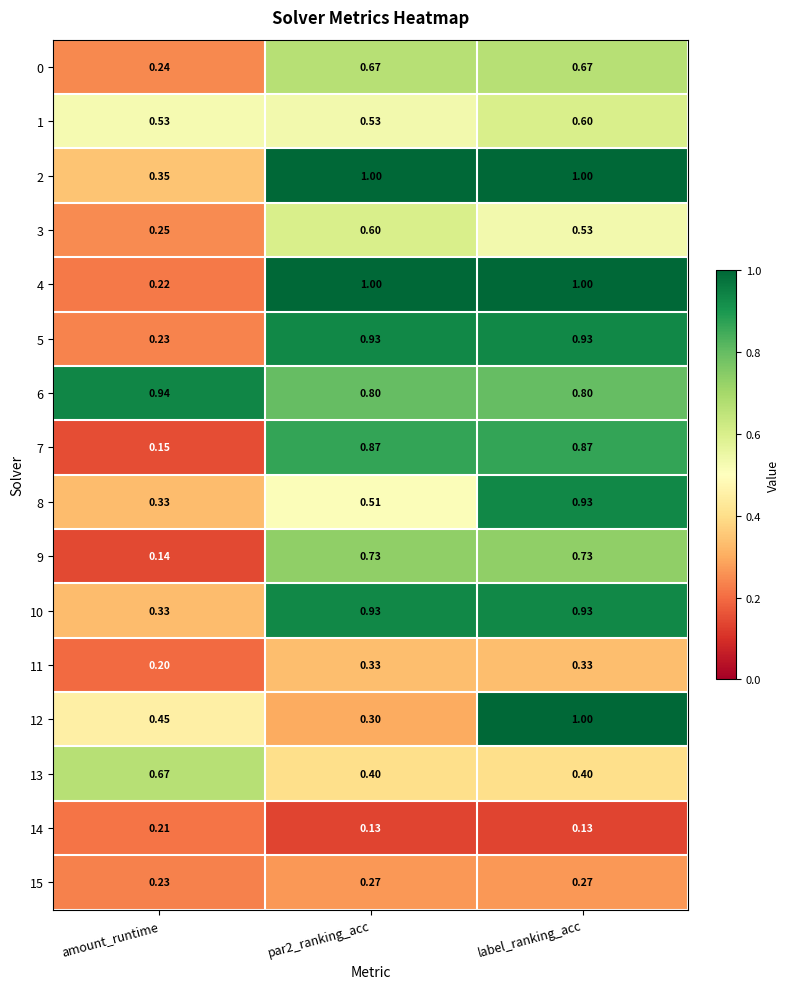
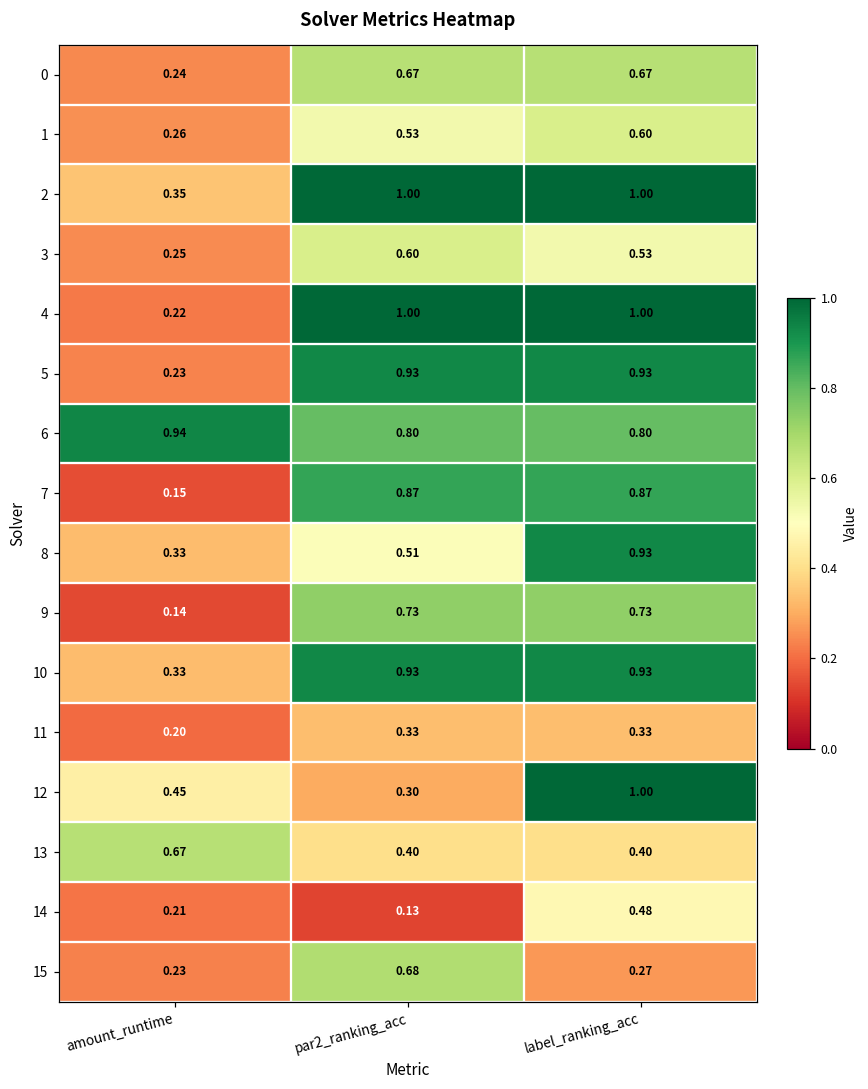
  {
    "0": {
      "amount_runtime": 0.24,
      "par2_ranking_acc": 0.67,
      "label_ranking_acc": 0.67
    },
    "1": {
-     "amount_runtime": 0.53,
+     "amount_runtime": 0.26,
      "par2_ranking_acc": 0.53,
      "label_ranking_acc": 0.60
    },
    "2": {
      "amount_runtime": 0.35,
      "par2_ranking_acc": 1.00,
      "label_ranking_acc": 1.00
    },
    "3": {
      "amount_runtime": 0.25,
      "par2_ranking_acc": 0.60,
      "label_ranking_acc": 0.53
    },
    "4": {
      "amount_runtime": 0.22,
      "par2_ranking_acc": 1.00,
      "label_ranking_acc": 1.00
    },
    "5": {
      "amount_runtime": 0.23,
      "par2_ranking_acc": 0.93,
      "label_ranking_acc": 0.93
    },
    "6": {
      "amount_runtime": 0.94,
      "par2_ranking_acc": 0.80,
      "label_ranking_acc": 0.80
    },
    "7": {
      "amount_runtime": 0.15,
      "par2_ranking_acc": 0.87,
      "label_ranking_acc": 0.87
    },
    "8": {
      "amount_runtime": 0.33,
      "par2_ranking_acc": 0.51,
      "label_ranking_acc": 0.93
    },
    "9": {
      "amount_runtime": 0.14,
      "par2_ranking_acc": 0.73,
      "label_ranking_acc": 0.73
    },
    "10": {
      "amount_runtime": 0.33,
      "par2_ranking_acc": 0.93,
      "label_ranking_acc": 0.93
    },
    "11": {
      "amount_runtime": 0.20,
      "par2_ranking_acc": 0.33,
      "label_ranking_acc": 0.33
    },
    "12": {
      "amount_runtime": 0.45,
      "par2_ranking_acc": 0.30,
      "label_ranking_acc": 1.00
    },
    "13": {
      "amount_runtime": 0.67,
      "par2_ranking_acc": 0.40,
      "label_ranking_acc": 0.40
    },
    "14": {
      "amount_runtime": 0.21,
      "par2_ranking_acc": 0.13,
-     "label_ranking_acc": 0.13
+     "label_ranking_acc": 0.48
    },
    "15": {
      "amount_runtime": 0.23,
-     "par2_ranking_acc": 0.27,
+     "par2_ranking_acc": 0.68,
      "label_ranking_acc": 0.27
    }
  }
